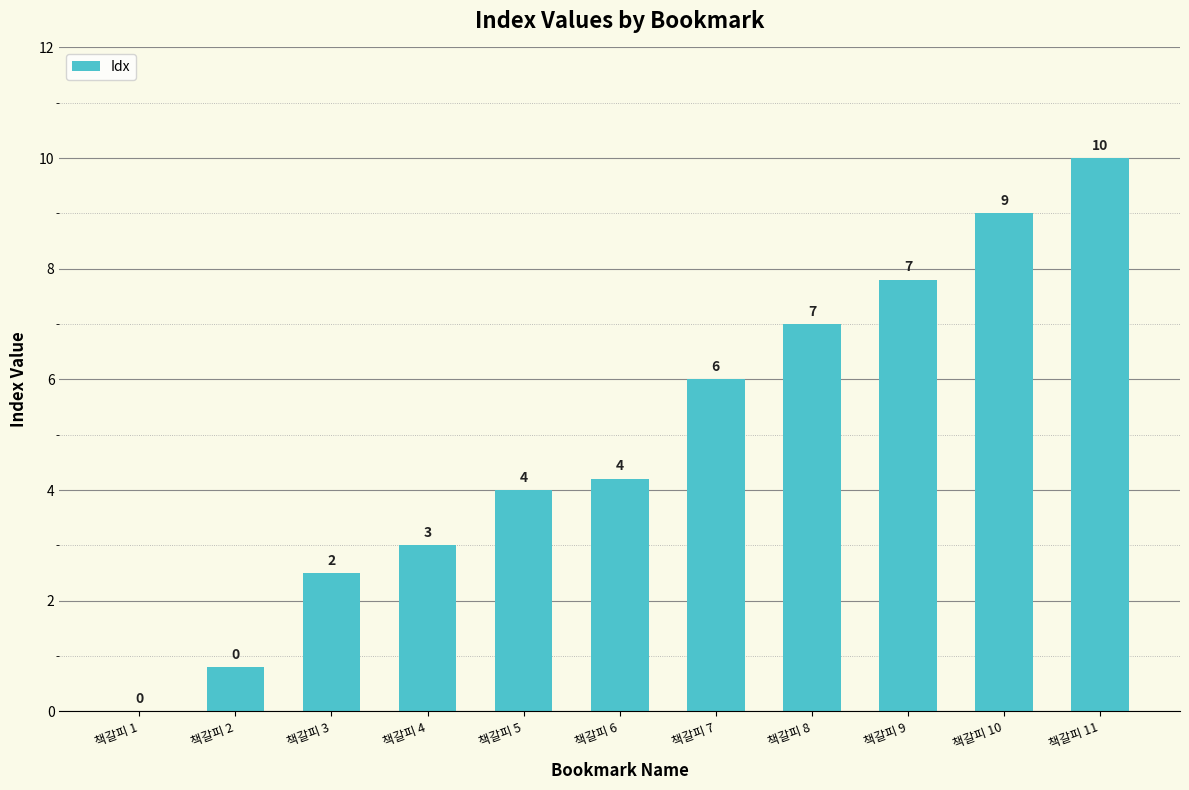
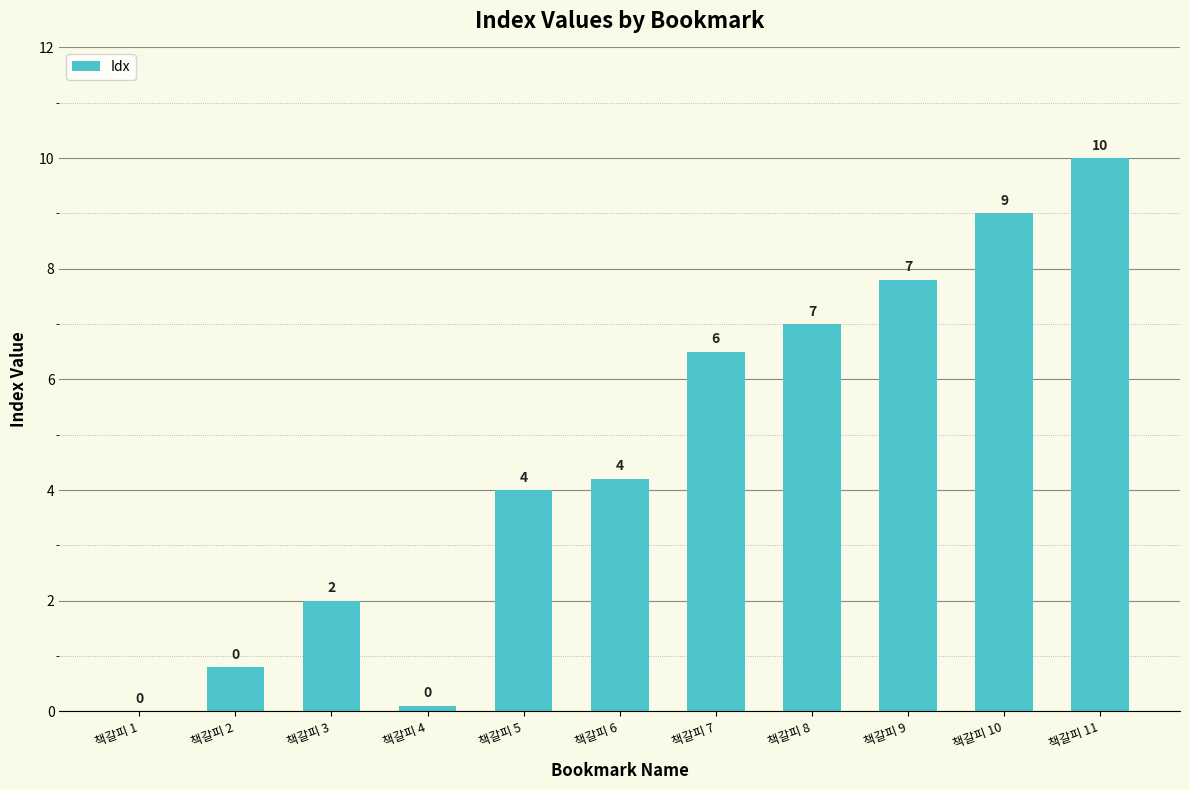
  {
    "책갈피 1": 0,
-   "책갈피 3": 2.5,
-   "책갈피 4": 3,
+   "책갈피 3": 2.0,
+   "책갈피 4": 0,
    "책갈피 5": 4,
    "책갈피 6": 4,
-   "책갈피 7": 6.0,
+   "책갈피 7": 6.5,
    "책갈피 8": 7,
    "책갈피 10": 9,
    "책갈피 11": 10
  }
